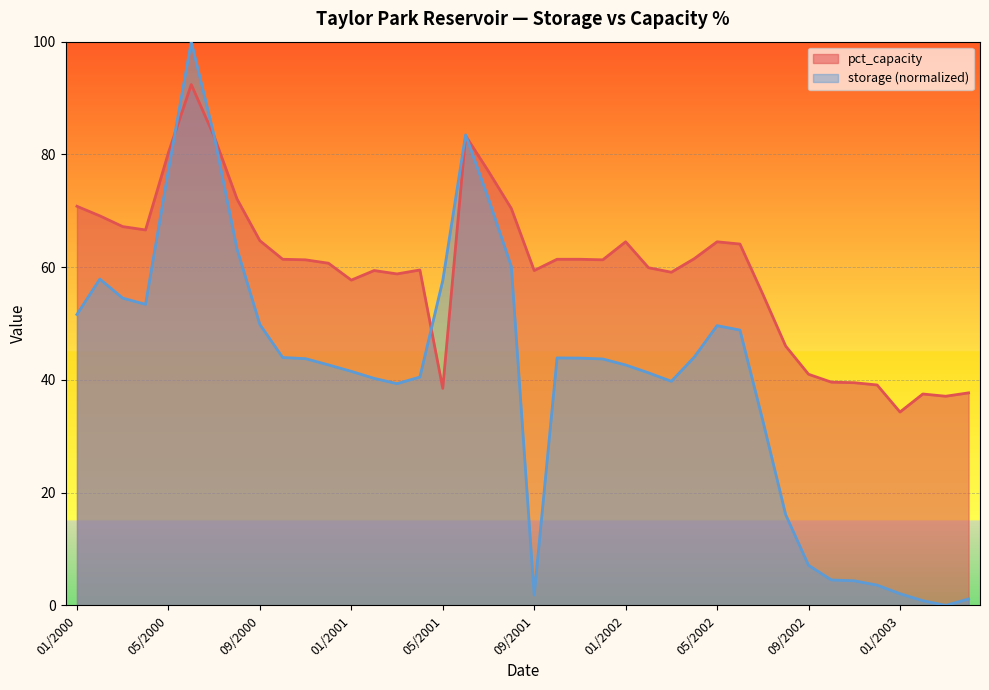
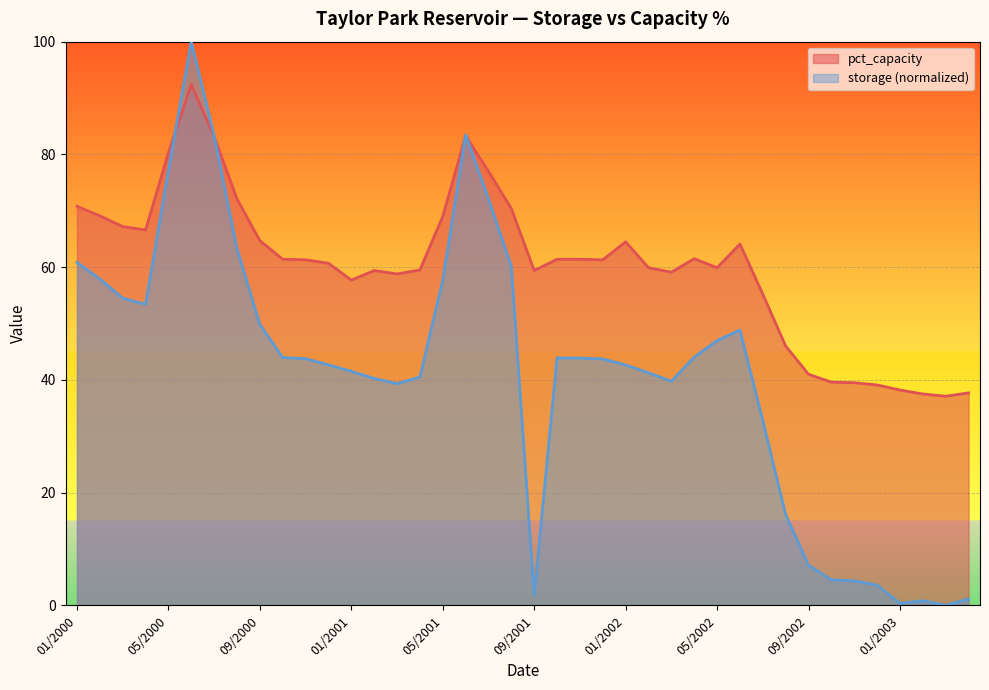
  {
    "pct_capacity": {
      "01/2000": 71,
      "05/2000": 80,
      "09/2000": 65,
      "01/2001": 58,
-     "05/2001": 39,
+     "05/2001": 69,
      "09/2001": 59,
      "01/2002": 65,
-     "05/2002": 65,
+     "05/2002": 60,
      "09/2002": 41,
-     "01/2003": 34
+     "01/2003": 38
    },
    "storage (normalized)": {
-     "01/2000": 52,
+     "01/2000": 61,
      "05/2000": 77,
      "09/2000": 50,
      "01/2001": 42,
      "05/2001": 58,
      "09/2001": 2,
      "01/2002": 43,
-     "05/2002": 50,
+     "05/2002": 47,
      "09/2002": 7,
-     "01/2003": 2
+     "01/2003": 0
    }
  }
